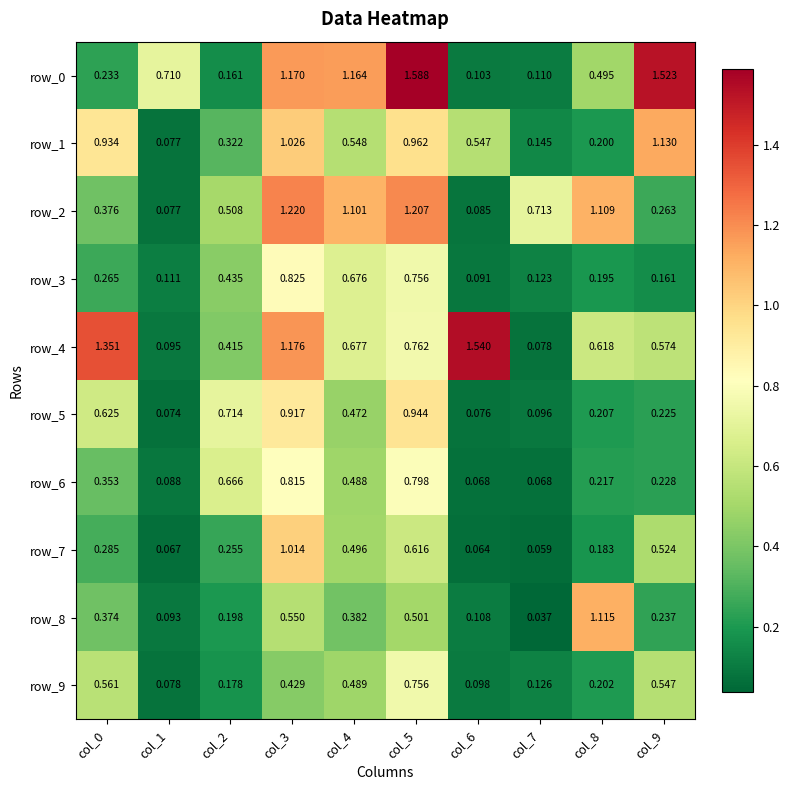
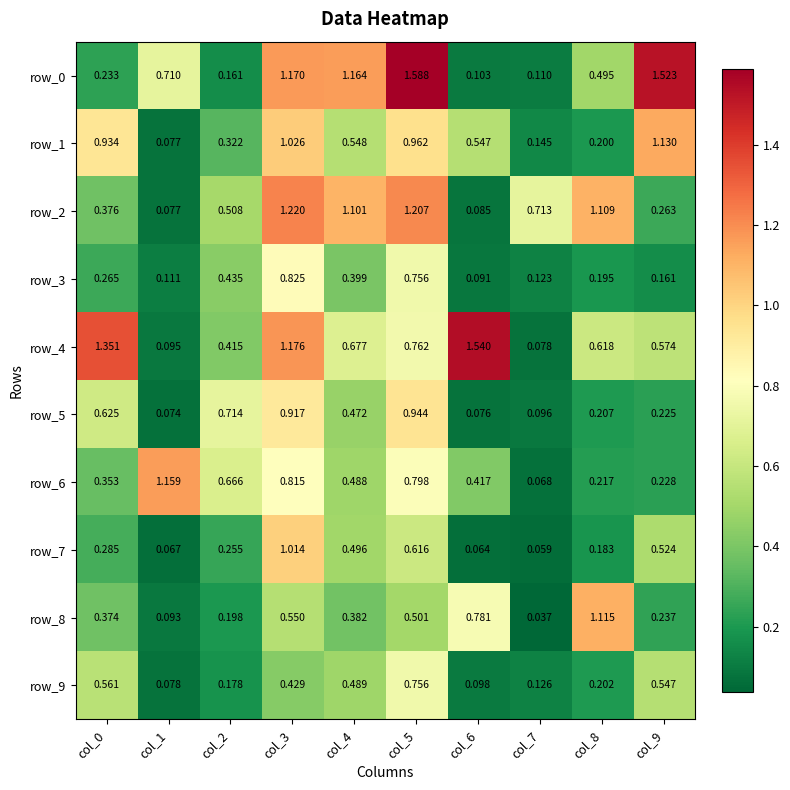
  {
    "row_0": {
      "col_0": 0.233,
      "col_1": 0.710,
      "col_2": 0.161,
      "col_3": 1.170,
      "col_4": 1.164,
      "col_5": 1.588,
      "col_6": 0.103,
      "col_7": 0.110,
      "col_8": 0.495,
      "col_9": 1.523
    },
    "row_1": {
      "col_0": 0.934,
      "col_1": 0.077,
      "col_2": 0.322,
      "col_3": 1.026,
      "col_4": 0.548,
      "col_5": 0.962,
      "col_6": 0.547,
      "col_7": 0.145,
      "col_8": 0.200,
      "col_9": 1.130
    },
    "row_2": {
      "col_0": 0.376,
      "col_1": 0.077,
      "col_2": 0.508,
      "col_3": 1.220,
      "col_4": 1.101,
      "col_5": 1.207,
      "col_6": 0.085,
      "col_7": 0.713,
      "col_8": 1.109,
      "col_9": 0.263
    },
    "row_3": {
      "col_0": 0.265,
      "col_1": 0.111,
      "col_2": 0.435,
      "col_3": 0.825,
-     "col_4": 0.676,
+     "col_4": 0.399,
      "col_5": 0.756,
      "col_6": 0.091,
      "col_7": 0.123,
      "col_8": 0.195,
      "col_9": 0.161
    },
    "row_4": {
      "col_0": 1.351,
      "col_1": 0.095,
      "col_2": 0.415,
      "col_3": 1.176,
      "col_4": 0.677,
      "col_5": 0.762,
      "col_6": 1.540,
      "col_7": 0.078,
      "col_8": 0.618,
      "col_9": 0.574
    },
    "row_5": {
      "col_0": 0.625,
      "col_1": 0.074,
      "col_2": 0.714,
      "col_3": 0.917,
      "col_4": 0.472,
      "col_5": 0.944,
      "col_6": 0.076,
      "col_7": 0.096,
      "col_8": 0.207,
      "col_9": 0.225
    },
    "row_6": {
      "col_0": 0.353,
-     "col_1": 0.088,
+     "col_1": 1.159,
      "col_2": 0.666,
      "col_3": 0.815,
      "col_4": 0.488,
      "col_5": 0.798,
-     "col_6": 0.068,
+     "col_6": 0.417,
      "col_7": 0.068,
      "col_8": 0.217,
      "col_9": 0.228
    },
    "row_7": {
      "col_0": 0.285,
      "col_1": 0.067,
      "col_2": 0.255,
      "col_3": 1.014,
      "col_4": 0.496,
      "col_5": 0.616,
      "col_6": 0.064,
      "col_7": 0.059,
      "col_8": 0.183,
      "col_9": 0.524
    },
    "row_8": {
      "col_0": 0.374,
      "col_1": 0.093,
      "col_2": 0.198,
      "col_3": 0.550,
      "col_4": 0.382,
      "col_5": 0.501,
-     "col_6": 0.108,
+     "col_6": 0.781,
      "col_7": 0.037,
      "col_8": 1.115,
      "col_9": 0.237
    },
    "row_9": {
      "col_0": 0.561,
      "col_1": 0.078,
      "col_2": 0.178,
      "col_3": 0.429,
      "col_4": 0.489,
      "col_5": 0.756,
      "col_6": 0.098,
      "col_7": 0.126,
      "col_8": 0.202,
      "col_9": 0.547
    }
  }
